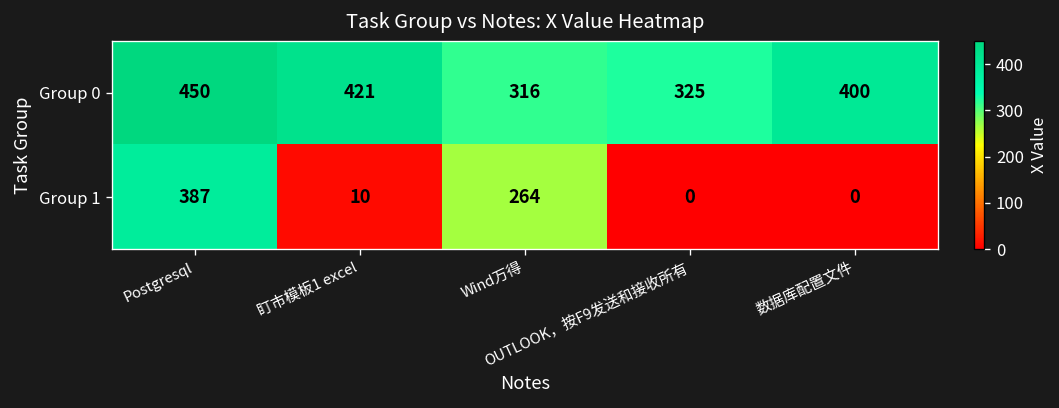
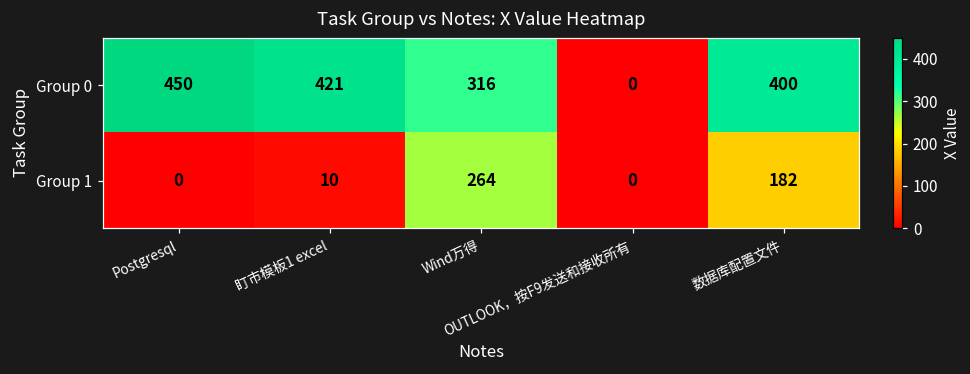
  {
    "Group 0": {
      "Postgresql": 450,
      "盯市模板1 excel": 421,
      "Wind万得": 316,
-     "OUTLOOK，按F9发送和接收所有": 325,
+     "OUTLOOK，按F9发送和接收所有": 0,
      "数据库配置文件": 400
    },
    "Group 1": {
-     "Postgresql": 387,
+     "Postgresql": 0,
      "盯市模板1 excel": 10,
      "Wind万得": 264,
      "OUTLOOK，按F9发送和接收所有": 0,
-     "数据库配置文件": 0
+     "数据库配置文件": 182
    }
  }
